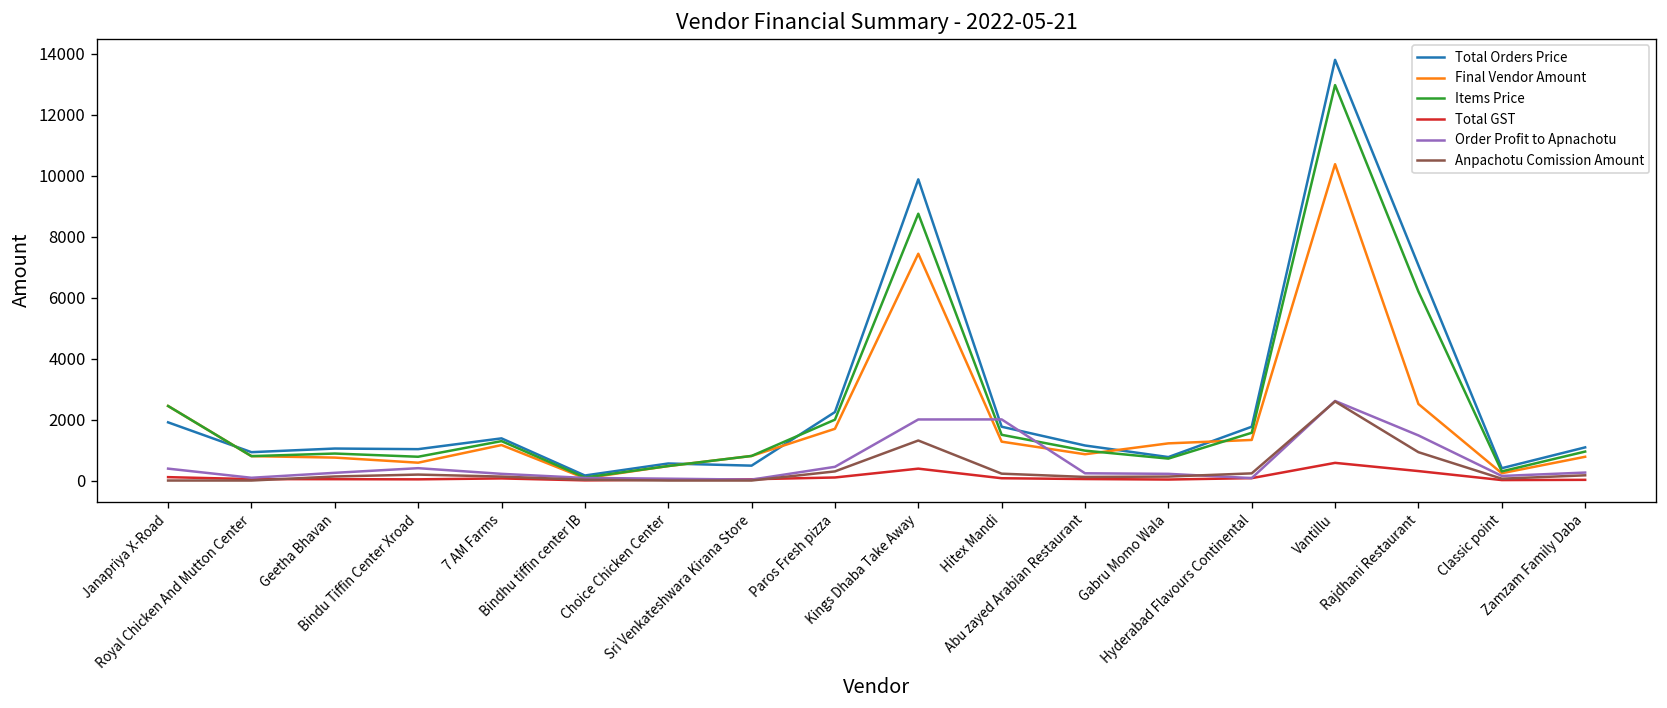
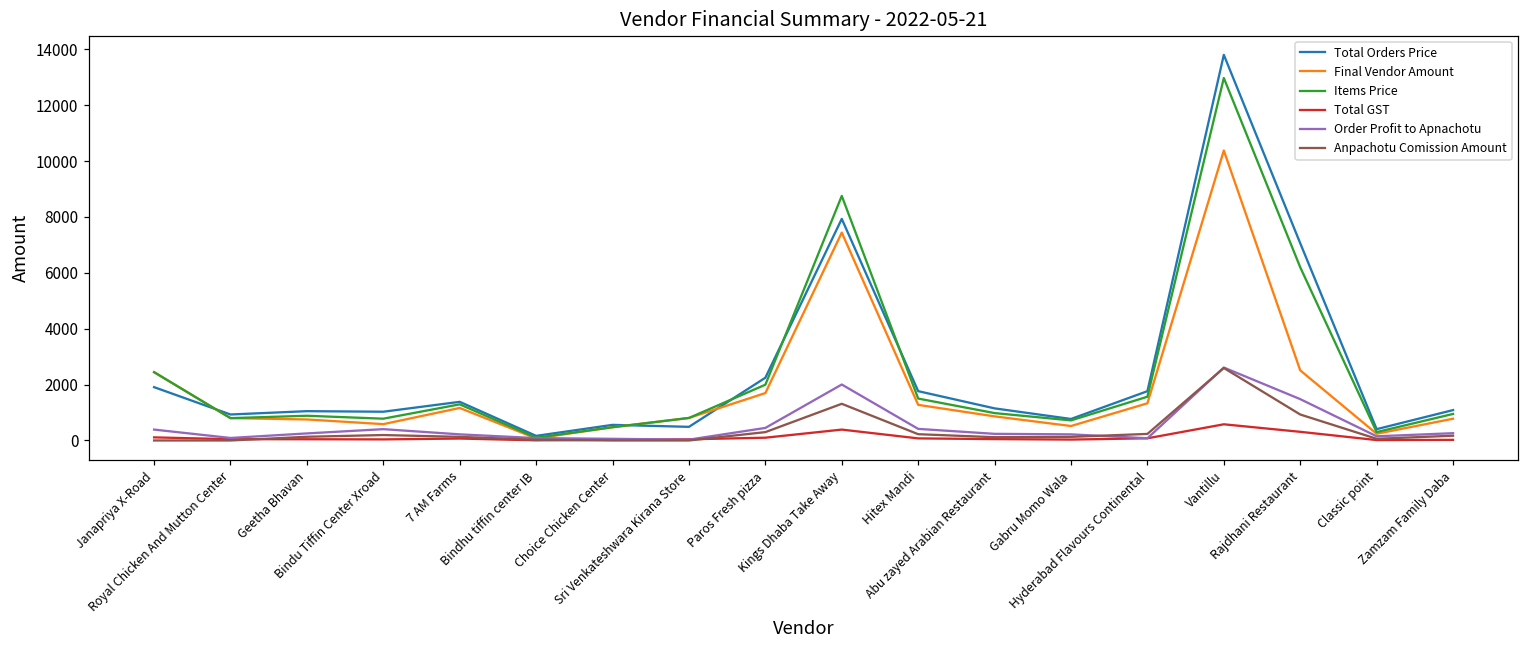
  {
    "Total Orders Price": {
      "Janapriya X-Road": 1900,
      "Royal Chicken And Mutton Center": 900,
      "Geetha Bhavan": 1000,
      "Bindu Tiffin Center Xroad": 1000,
      "Sri Venkateshwara Kirana Store": 500,
      "Paros Fresh pizza": 2200,
-     "Kings Dhaba Take Away": 9900,
+     "Kings Dhaba Take Away": 7900,
      "Hitex Mandi": 1800,
      "Abu zayed Arabian Restaurant": 1100,
      "Hyderabad Flavours Continental": 1800,
      "Vantillu": 13800,
      "Rajdhani Restaurant": 7100,
      "Classic point": 400,
      "Zamzam Family Daba": 1100
    },
    "Final Vendor Amount": {
      "Geetha Bhavan": 800,
      "Bindu Tiffin Center Xroad": 600,
      "7 AM Farms": 1200,
      "Paros Fresh pizza": 1700,
      "Kings Dhaba Take Away": 7400,
      "Hitex Mandi": 1300,
      "Abu zayed Arabian Restaurant": 900,
-     "Gabru Momo Wala": 1200,
+     "Gabru Momo Wala": 500,
      "Hyderabad Flavours Continental": 1300,
      "Vantillu": 10400,
      "Rajdhani Restaurant": 2500,
      "Zamzam Family Daba": 800
    },
    "Items Price": {
      "Geetha Bhavan": 900,
      "Bindu Tiffin Center Xroad": 800,
      "Paros Fresh pizza": 2000,
      "Kings Dhaba Take Away": 8800,
      "Hitex Mandi": 1500,
      "Abu zayed Arabian Restaurant": 1000,
      "Hyderabad Flavours Continental": 1600,
      "Vantillu": 13000,
      "Rajdhani Restaurant": 6200,
      "Zamzam Family Daba": 1000
    },
    "Total GST": {
      "Janapriya X-Road": 100,
      "Bindu Tiffin Center Xroad": 0,
      "Paros Fresh pizza": 100,
      "Kings Dhaba Take Away": 400,
      "Hitex Mandi": 100,
      "Vantillu": 600,
      "Rajdhani Restaurant": 300,
      "Zamzam Family Daba": 0
    },
    "Order Profit to Apnachotu": {
      "Janapriya X-Road": 400,
      "Geetha Bhavan": 300,
      "Bindu Tiffin Center Xroad": 400,
      "Paros Fresh pizza": 400,
      "Kings Dhaba Take Away": 2000,
-     "Hitex Mandi": 2000,
+     "Hitex Mandi": 400,
      "Abu zayed Arabian Restaurant": 200,
      "Rajdhani Restaurant": 1500
    },
    "Anpachotu Comission Amount": {
      "Janapriya X-Road": 0,
      "Bindu Tiffin Center Xroad": 200,
      "Paros Fresh pizza": 300,
      "Kings Dhaba Take Away": 1300,
      "Hitex Mandi": 200,
      "Hyderabad Flavours Continental": 200,
      "Rajdhani Restaurant": 900
    }
  }
